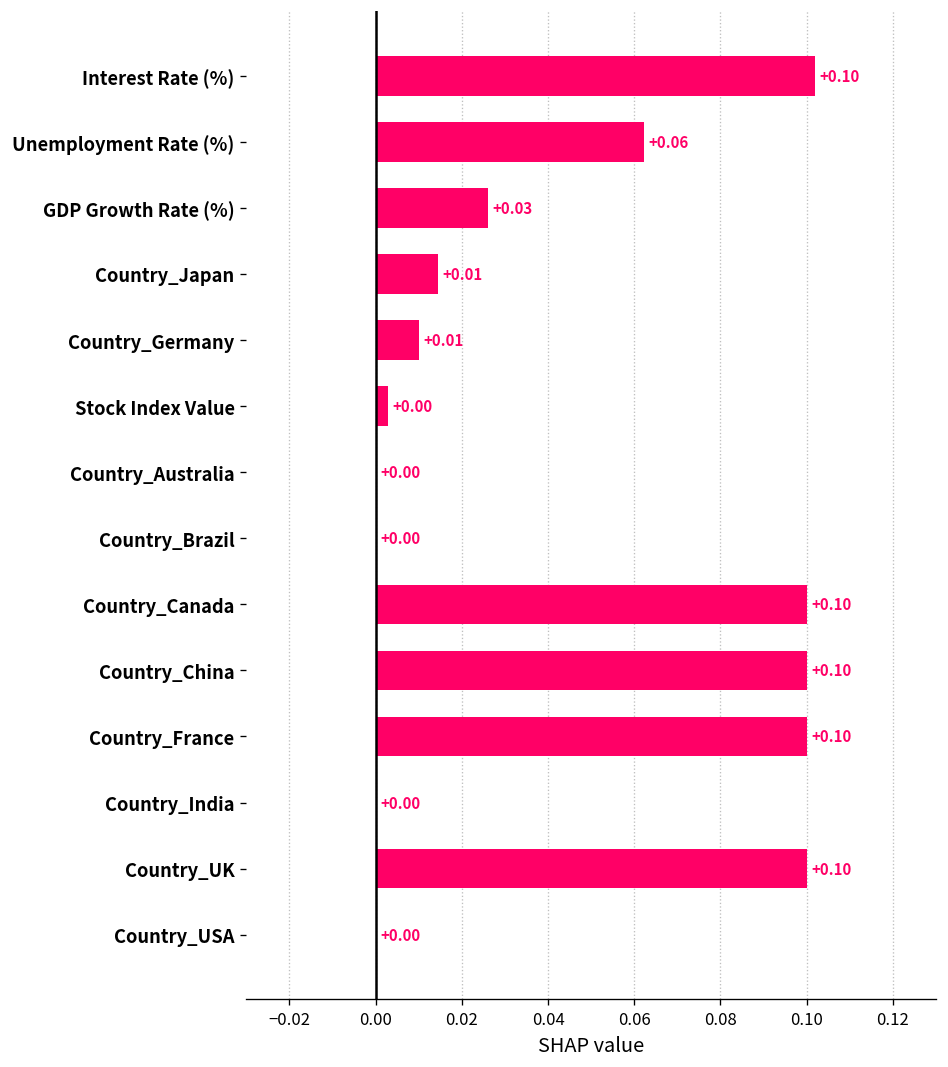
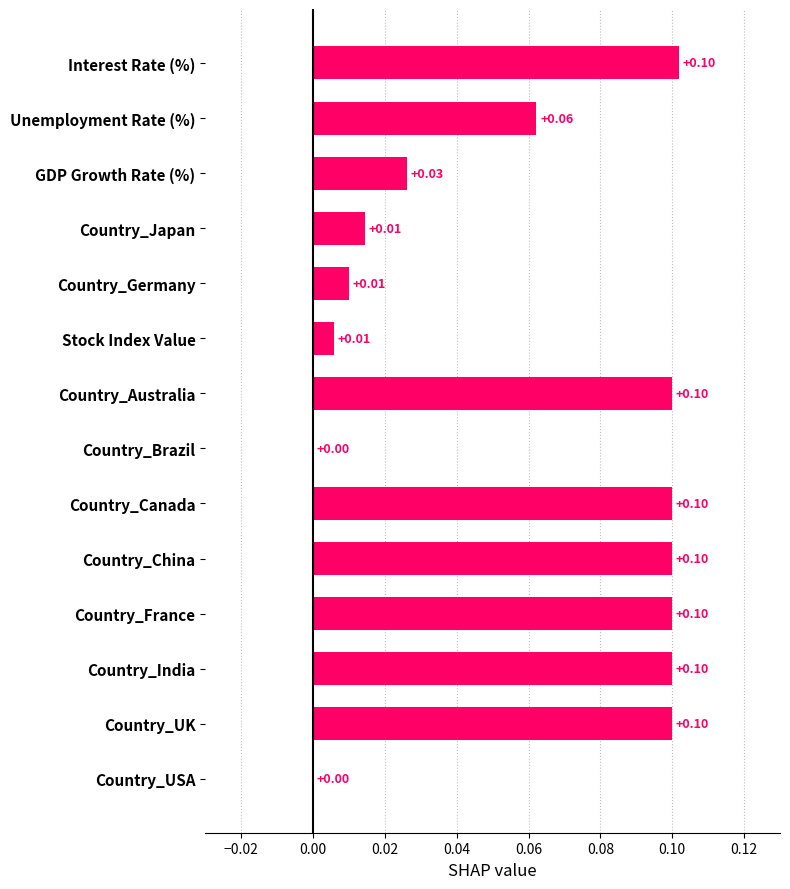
  {
    "Interest Rate (%)": "+0.10",
    "Unemployment Rate (%)": "+0.06",
    "GDP Growth Rate (%)": "+0.03",
    "Country_Japan": "+0.01",
    "Country_Germany": "+0.01",
-   "Stock Index Value": "+0.00",
-   "Country_Australia": "+0.00",
+   "Stock Index Value": "+0.01",
+   "Country_Australia": "+0.10",
    "Country_Brazil": "+0.00",
    "Country_Canada": "+0.10",
    "Country_China": "+0.10",
    "Country_France": "+0.10",
-   "Country_India": "+0.00",
+   "Country_India": "+0.10",
    "Country_UK": "+0.10",
    "Country_USA": "+0.00"
  }
